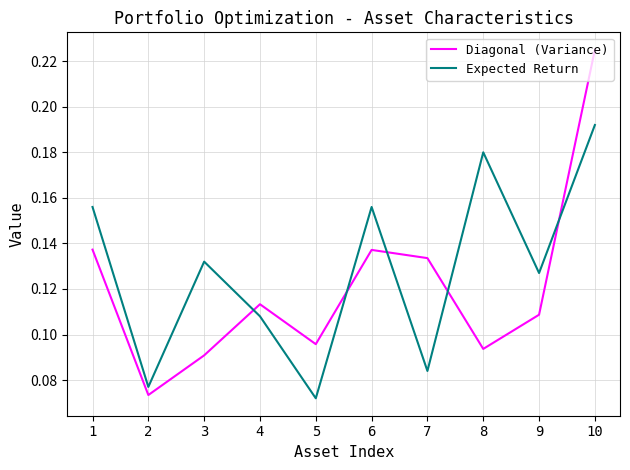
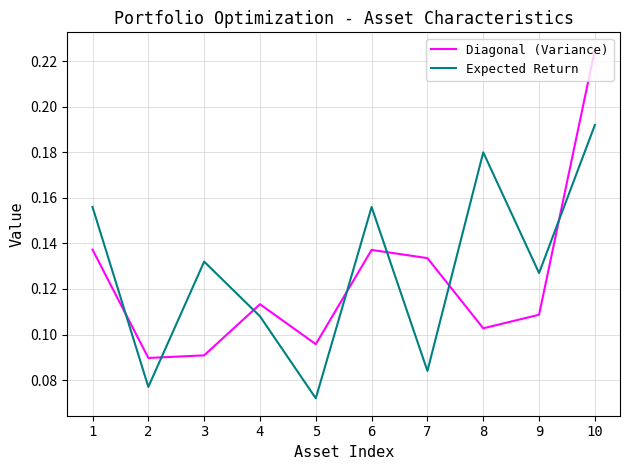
  {
    "Diagonal (Variance)": {
      "1": 0.137,
-     "2": 0.073,
+     "2": 0.090,
      "3": 0.091,
      "4": 0.113,
      "5": 0.096,
      "6": 0.137,
      "7": 0.134,
-     "8": 0.094,
+     "8": 0.103,
      "9": 0.109
    },
    "Expected Return": {
      "1": 0.156,
      "2": 0.077,
      "3": 0.132,
      "4": 0.108,
      "5": 0.072,
      "6": 0.156,
      "7": 0.084,
      "8": 0.180,
      "9": 0.127,
      "10": 0.192
    }
  }
